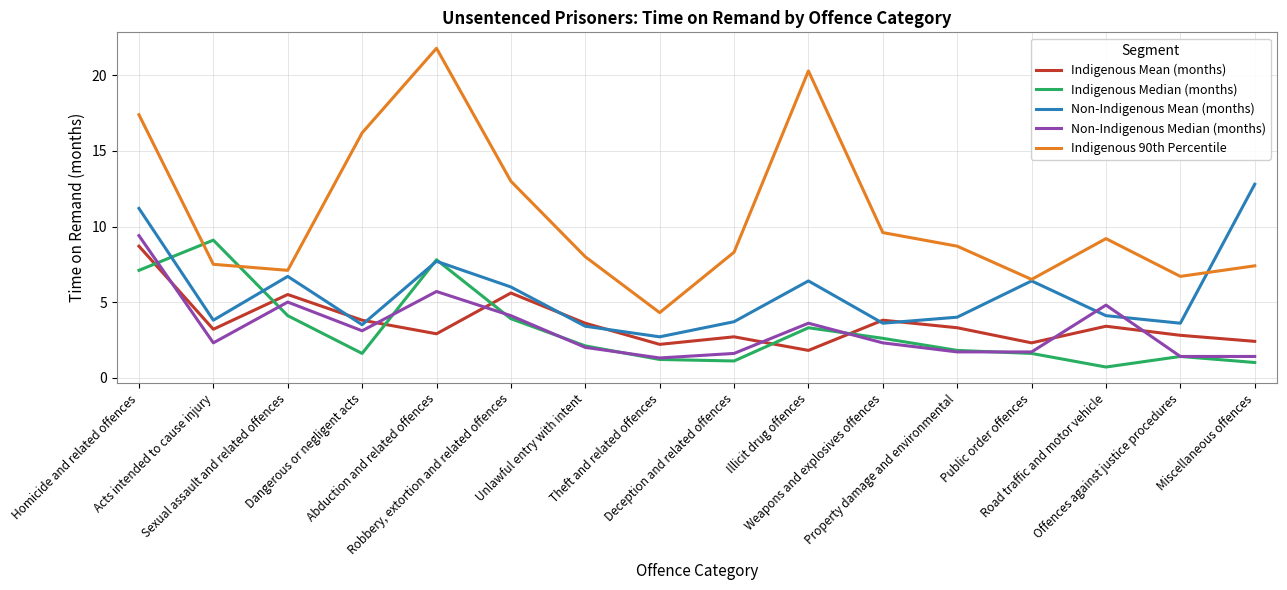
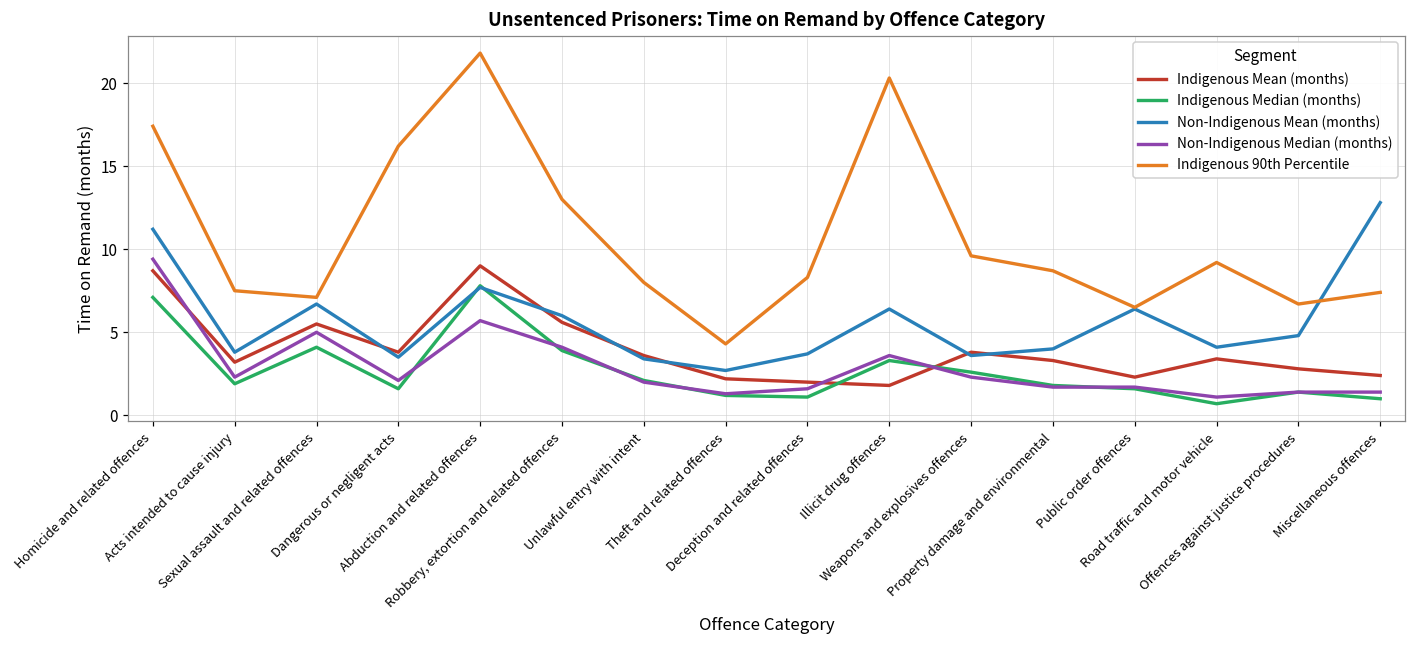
  {
    "Indigenous Mean (months)": {
      "Homicide and related offences": 8.7,
      "Acts intended to cause injury": 3.2,
      "Sexual assault and related offences": 5.5,
      "Dangerous or negligent acts": 3.8,
-     "Abduction and related offences": 2.9,
+     "Abduction and related offences": 9.0,
      "Robbery, extortion and related offences": 5.6,
      "Unlawful entry with intent": 3.6,
      "Theft and related offences": 2.2,
-     "Deception and related offences": 2.7,
+     "Deception and related offences": 2.0,
      "Illicit drug offences": 1.8,
      "Weapons and explosives offences": 3.8,
      "Property damage and environmental": 3.3,
      "Public order offences": 2.3,
      "Road traffic and motor vehicle": 3.4,
      "Offences against justice procedures": 2.8,
      "Miscellaneous offences": 2.4
    },
    "Indigenous Median (months)": {
      "Homicide and related offences": 7.1,
-     "Acts intended to cause injury": 9.1,
+     "Acts intended to cause injury": 1.9,
      "Sexual assault and related offences": 4.1,
      "Dangerous or negligent acts": 1.6,
      "Robbery, extortion and related offences": 3.9,
      "Deception and related offences": 1.1,
      "Illicit drug offences": 3.3,
      "Weapons and explosives offences": 2.6,
      "Road traffic and motor vehicle": 0.7,
      "Miscellaneous offences": 1.0
    },
    "Non-Indigenous Mean (months)": {
      "Homicide and related offences": 11.2,
      "Acts intended to cause injury": 3.8,
      "Sexual assault and related offences": 6.7,
      "Dangerous or negligent acts": 3.5,
      "Robbery, extortion and related offences": 6.0,
      "Unlawful entry with intent": 3.4,
      "Theft and related offences": 2.7,
      "Deception and related offences": 3.7,
      "Illicit drug offences": 6.4,
      "Weapons and explosives offences": 3.6,
      "Property damage and environmental": 4.0,
      "Road traffic and motor vehicle": 4.1,
-     "Offences against justice procedures": 3.6,
+     "Offences against justice procedures": 4.8,
      "Miscellaneous offences": 12.8
    },
    "Non-Indigenous Median (months)": {
      "Homicide and related offences": 9.4,
      "Acts intended to cause injury": 2.3,
      "Sexual assault and related offences": 5.0,
-     "Dangerous or negligent acts": 3.1,
+     "Dangerous or negligent acts": 2.1,
      "Abduction and related offences": 5.7,
      "Robbery, extortion and related offences": 4.1,
      "Deception and related offences": 1.6,
      "Illicit drug offences": 3.6,
      "Weapons and explosives offences": 2.3,
-     "Road traffic and motor vehicle": 4.8,
+     "Road traffic and motor vehicle": 1.1,
      "Miscellaneous offences": 1.4
    },
    "Indigenous 90th Percentile": {
      "Homicide and related offences": 17.4,
      "Acts intended to cause injury": 7.5,
      "Sexual assault and related offences": 7.1,
      "Dangerous or negligent acts": 16.2,
      "Abduction and related offences": 21.8,
      "Robbery, extortion and related offences": 13.0,
      "Unlawful entry with intent": 8.0,
      "Theft and related offences": 4.3,
      "Deception and related offences": 8.3,
      "Illicit drug offences": 20.3,
      "Weapons and explosives offences": 9.6,
      "Property damage and environmental": 8.7,
      "Road traffic and motor vehicle": 9.2,
      "Offences against justice procedures": 6.7,
      "Miscellaneous offences": 7.4
    }
  }
